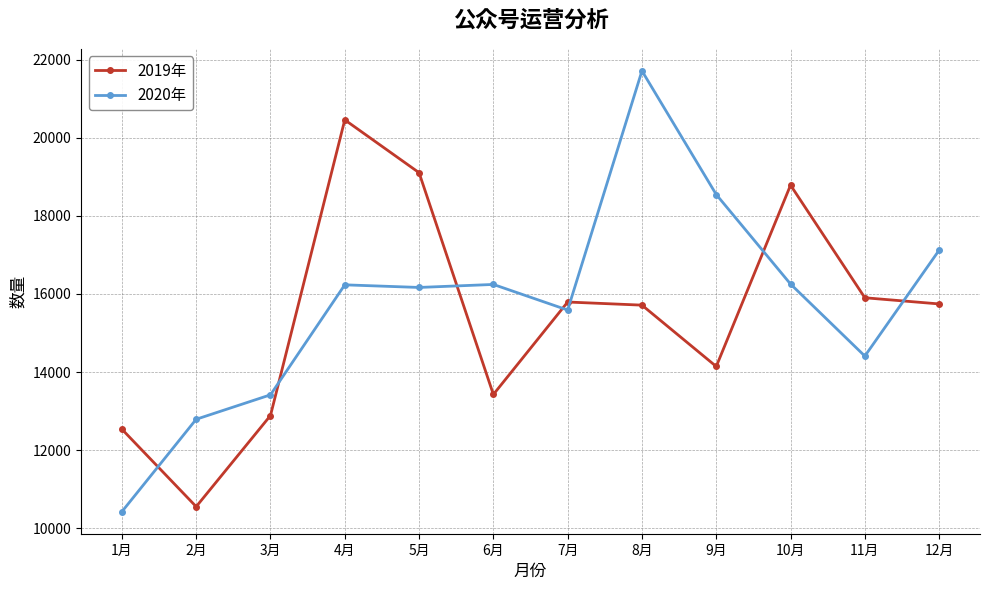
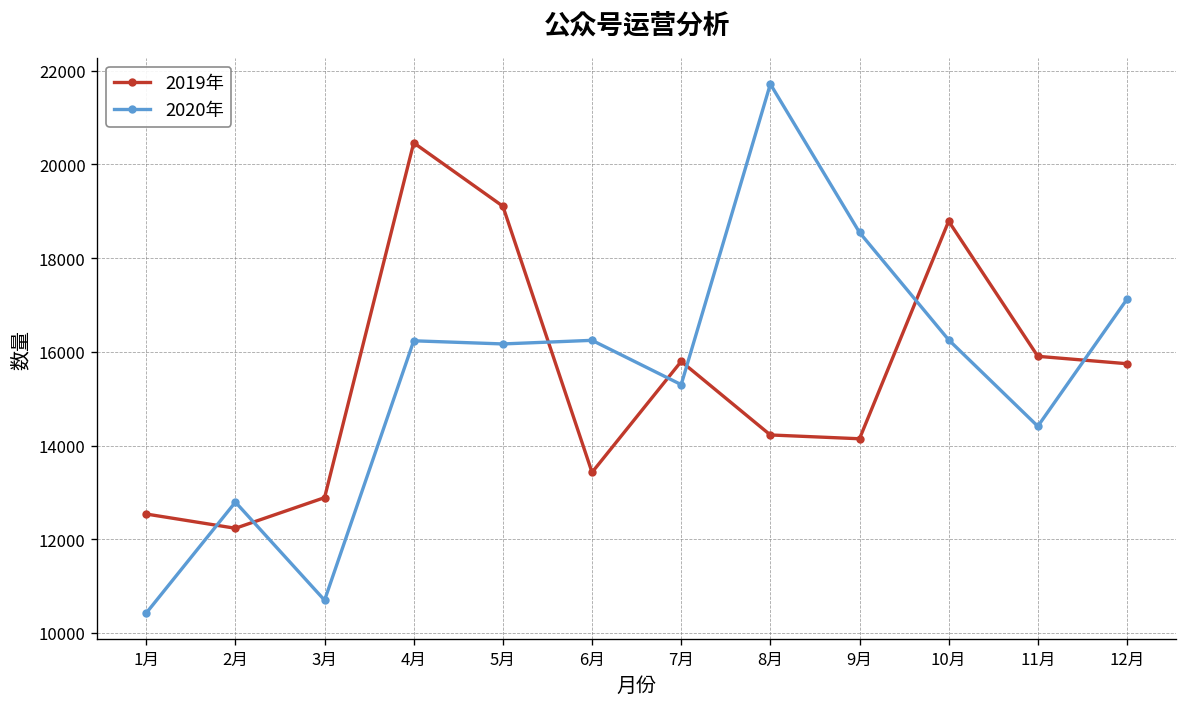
  {
    "2019年": {
      "1月": 12500,
-     "2月": 10600,
+     "2月": 12200,
      "3月": 12900,
      "4月": 20500,
      "5月": 19100,
      "6月": 13400,
      "7月": 15800,
-     "8月": 15700,
+     "8月": 14200,
      "9月": 14100,
      "10月": 18800,
      "11月": 15900,
      "12月": 15700
    },
    "2020年": {
      "1月": 10400,
      "2月": 12800,
-     "3月": 13400,
+     "3月": 10700,
      "4月": 16200,
      "5月": 16200,
      "6月": 16200,
-     "7月": 15600,
+     "7月": 15300,
      "8月": 21700,
      "9月": 18500,
      "10月": 16300,
      "11月": 14400,
      "12月": 17100
    }
  }
